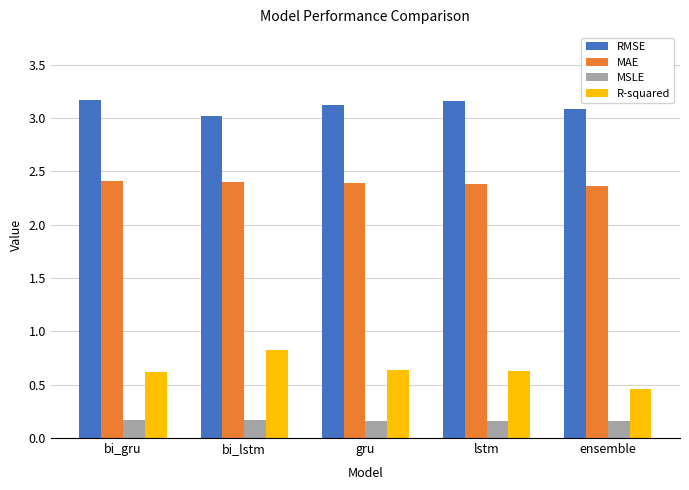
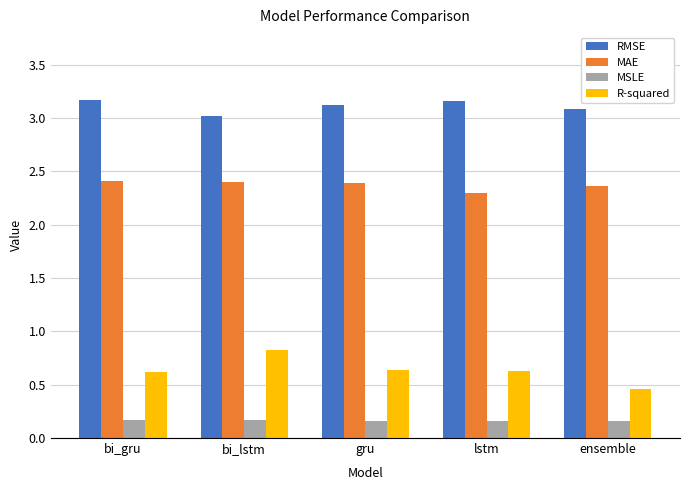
  {
    "RMSE": {
      "bi_gru": 3.17,
      "bi_lstm": 3.02,
      "gru": 3.12,
      "lstm": 3.16,
      "ensemble": 3.09
    },
    "MAE": {
      "bi_gru": 2.41,
      "bi_lstm": 2.40,
      "gru": 2.39,
-     "lstm": 2.38,
+     "lstm": 2.30,
      "ensemble": 2.37
    },
    "MSLE": {
      "bi_gru": 0.17,
      "bi_lstm": 0.17,
      "gru": 0.16,
      "lstm": 0.16,
      "ensemble": 0.16
    },
    "R-squared": {
      "bi_gru": 0.62,
      "bi_lstm": 0.83,
      "gru": 0.64,
      "lstm": 0.63,
      "ensemble": 0.46
    }
  }
